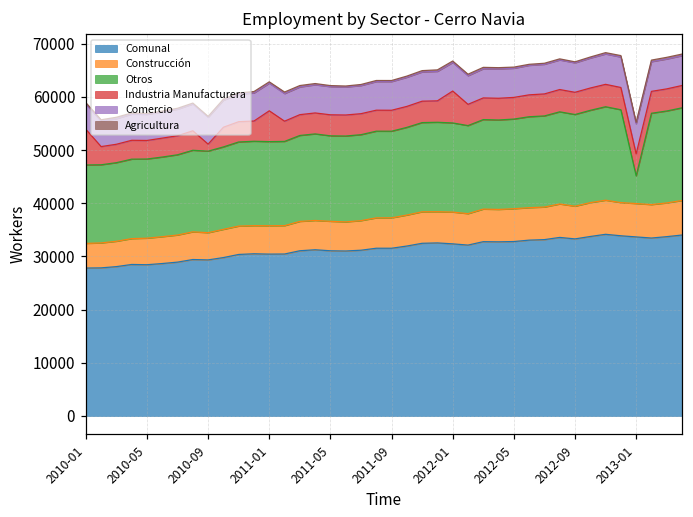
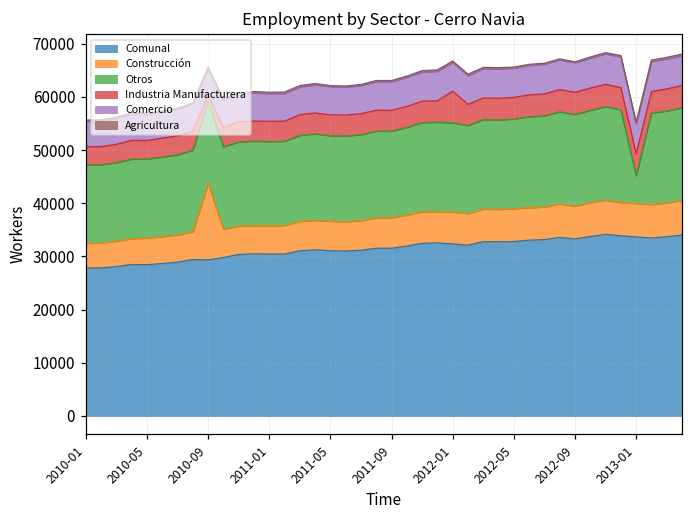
  {
    "Comunal": {
      "2010-01": 28000,
      "2010-05": 28000,
      "2010-09": 29000,
      "2011-01": 30000,
      "2011-05": 31000,
      "2011-09": 32000,
      "2012-01": 32000,
      "2012-05": 33000,
      "2012-09": 33000,
      "2013-01": 34000
    },
    "Construcción": {
      "2010-01": 5000,
      "2010-05": 5000,
-     "2010-09": 5000,
+     "2010-09": 14000,
      "2011-01": 5000,
      "2011-05": 6000,
      "2011-09": 6000,
      "2012-01": 6000,
      "2012-05": 6000,
      "2012-09": 6000,
      "2013-01": 6000
    },
    "Otros": {
      "2010-01": 15000,
      "2010-05": 15000,
      "2011-01": 16000,
      "2011-05": 16000,
      "2011-09": 16000,
      "2012-01": 17000,
      "2012-05": 17000,
      "2012-09": 17000,
      "2013-01": 5000
    },
    "Industria Manufacturera": {
-     "2010-01": 7000,
-     "2011-01": 6000,
+     "2010-01": 3000,
+     "2011-01": 4000,
      "2011-05": 4000,
      "2011-09": 4000,
      "2012-01": 6000,
      "2012-05": 4000,
      "2012-09": 4000,
      "2013-01": 4000
    }
  }
